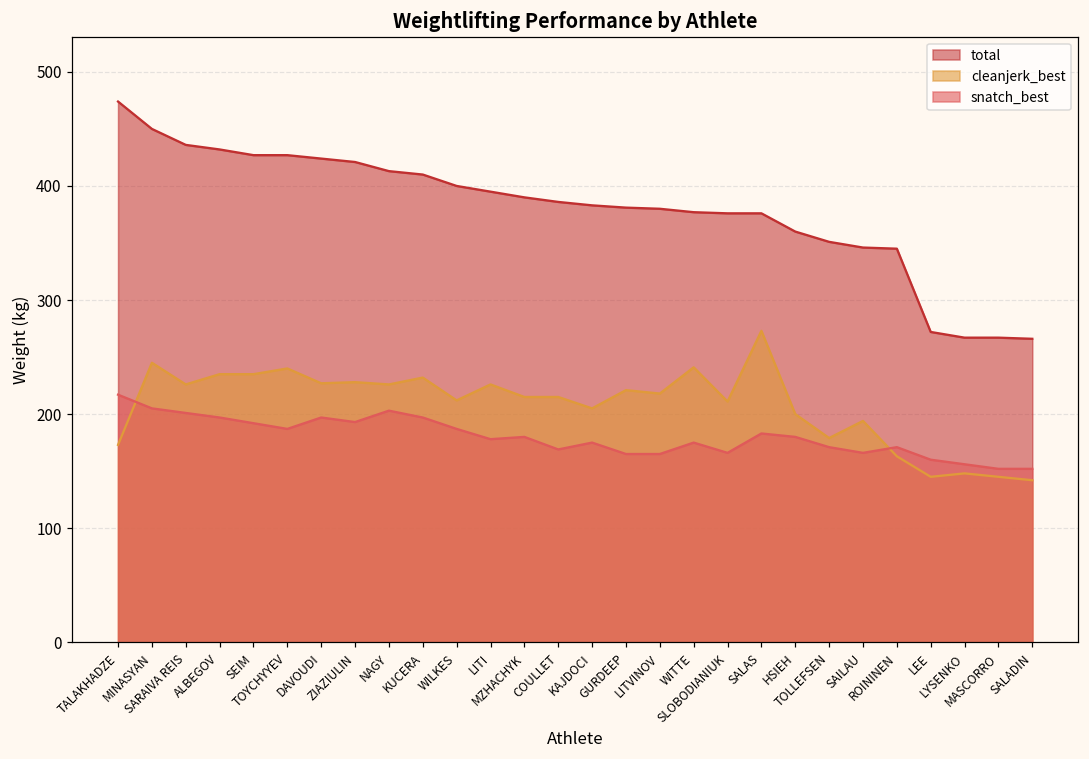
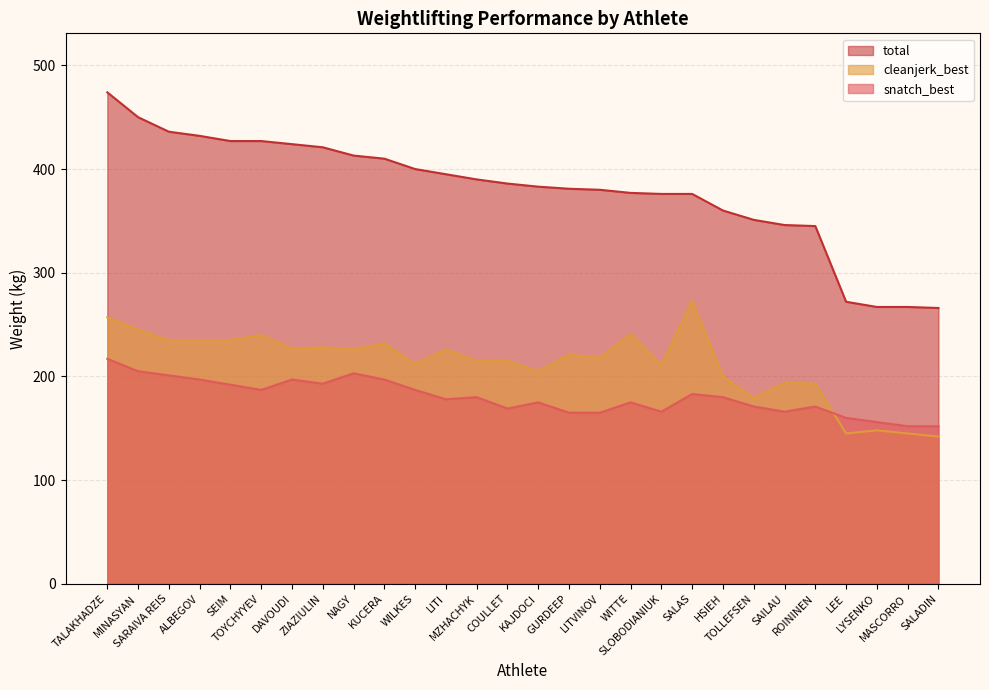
  {
    "cleanjerk_best": {
-     "TALAKHADZE": 173,
+     "TALAKHADZE": 257,
      "MINASYAN": 245,
-     "SARAIVA REIS": 226,
+     "SARAIVA REIS": 235,
      "ALBEGOV": 235,
      "SEIM": 235,
      "TOYCHYYEV": 240,
      "DAVOUDI": 227,
      "ZIAZIULIN": 228,
      "NAGY": 226,
      "KUCERA": 232,
      "WILKES": 212,
      "LITI": 226,
      "MZHACHYK": 215,
      "COULLET": 215,
      "KAJDOCI": 205,
      "GURDEEP": 221,
      "LITVINOV": 218,
      "WITTE": 241,
      "SLOBODIANIUK": 211,
      "SALAS": 273,
      "HSIEH": 200,
      "TOLLEFSEN": 179,
      "SAILAU": 194,
-     "ROININEN": 163,
+     "ROININEN": 193,
      "LEE": 145,
      "LYSENKO": 148,
      "MASCORRO": 145,
      "SALADIN": 142
    }
  }
